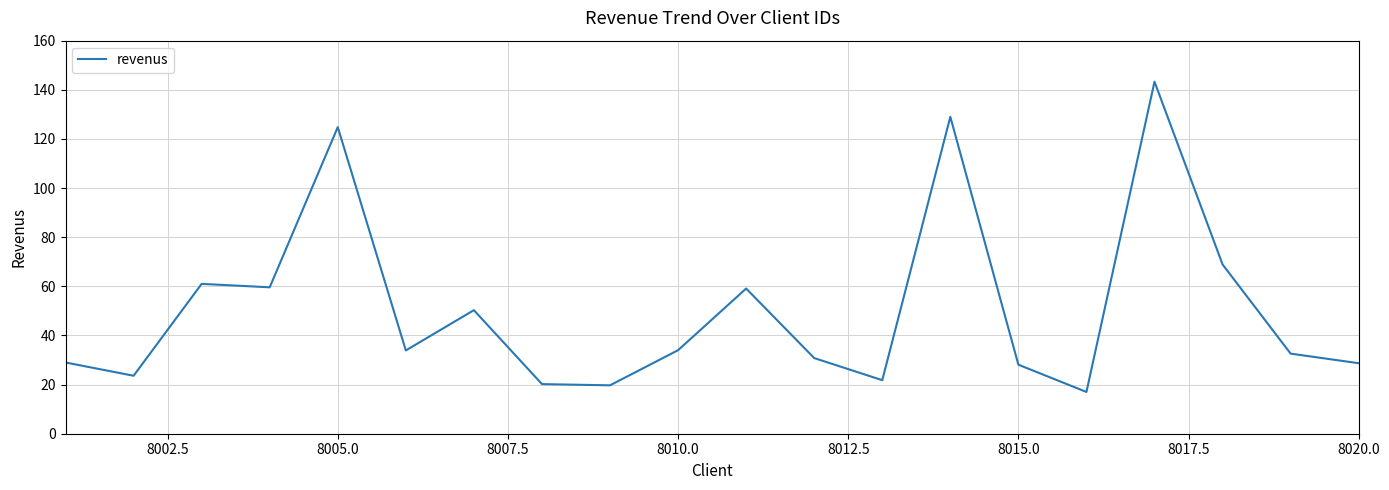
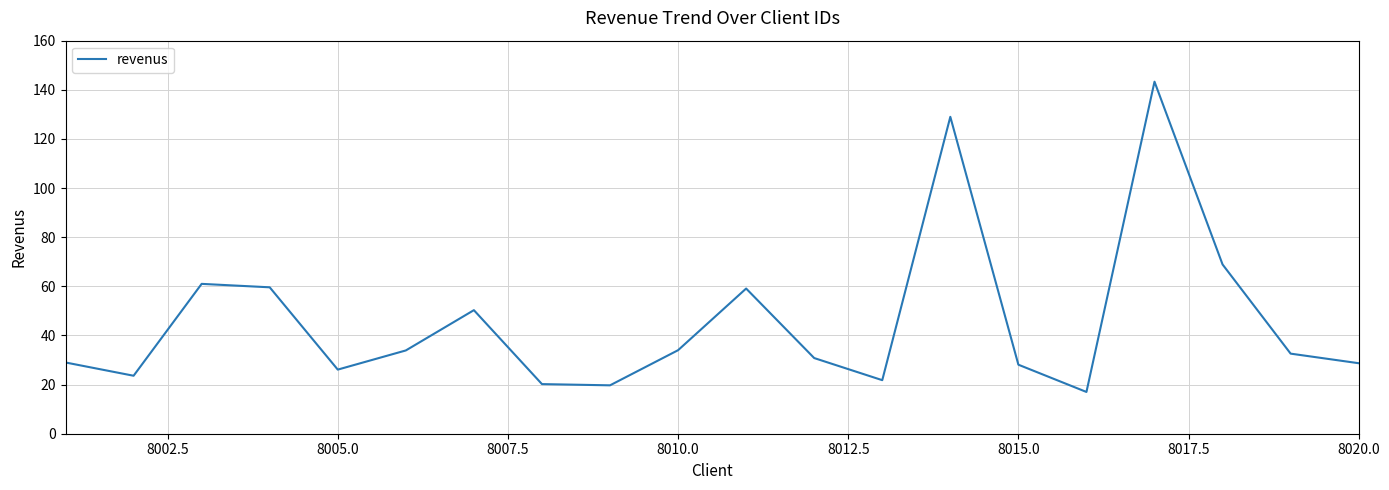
  {
-   "8005.0": 125,
+   "8005.0": 26,
    "8010.0": 34,
    "8015.0": 28,
    "8020.0": 29
  }
